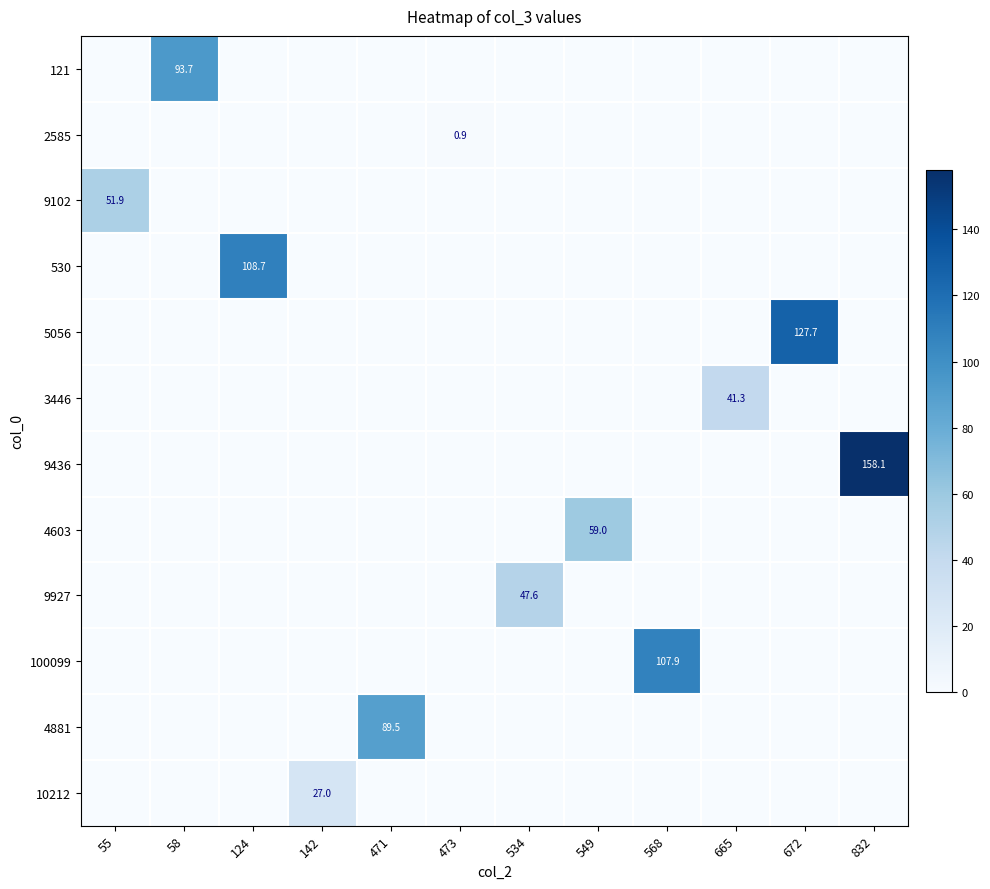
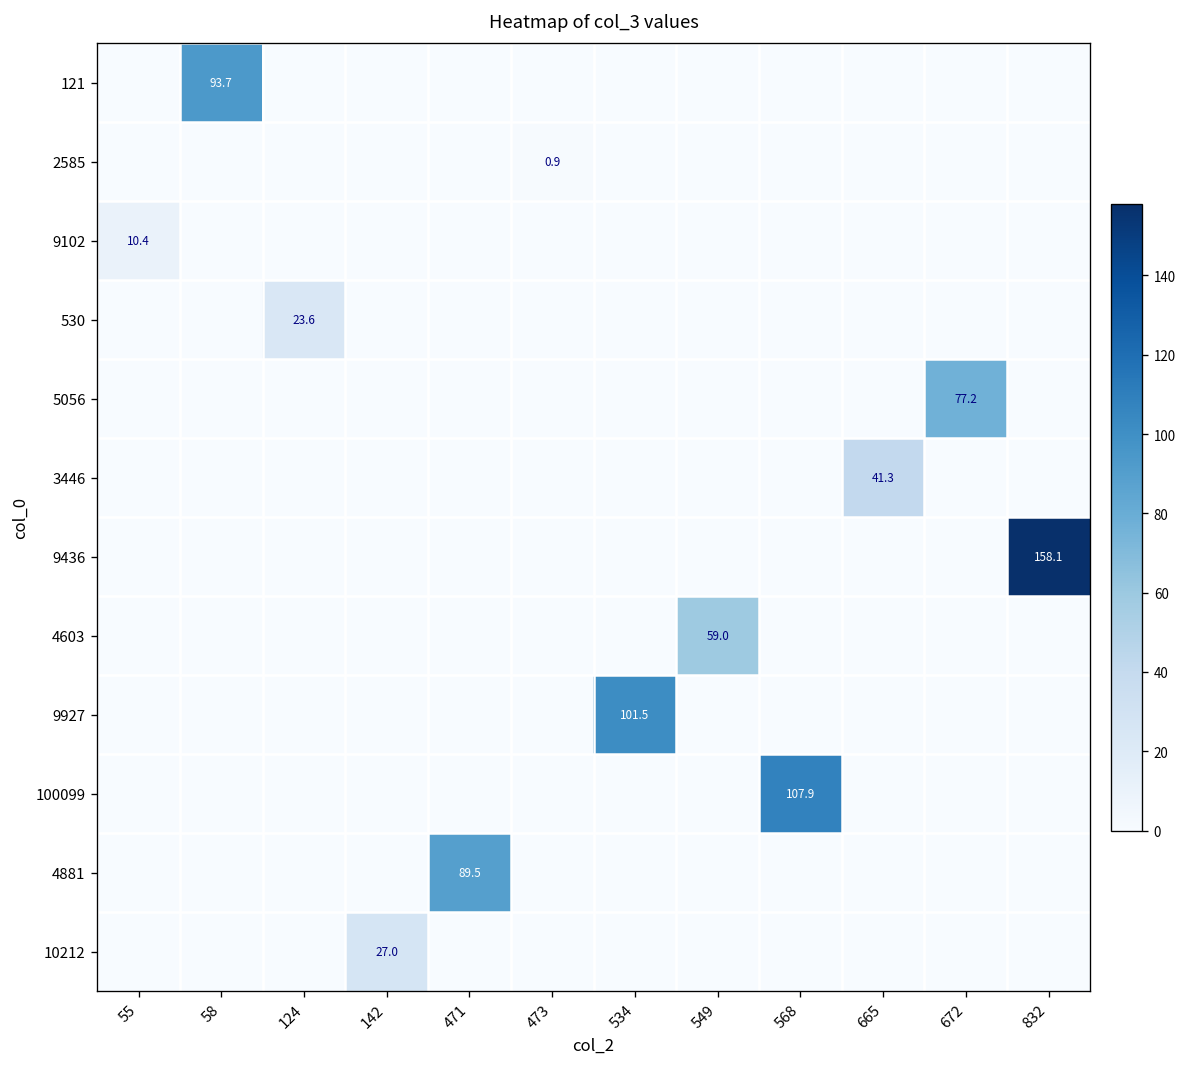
  {
    "121": {
      "58": 93.7
    },
    "2585": {
      "473": 0.9
    },
    "9102": {
-     "55": 51.9
+     "55": 10.4
    },
    "530": {
-     "124": 108.7
+     "124": 23.6
    },
    "5056": {
-     "672": 127.7
+     "672": 77.2
    },
    "3446": {
      "665": 41.3
    },
    "9436": {
      "832": 158.1
    },
    "4603": {
      "549": 59.0
    },
    "9927": {
-     "534": 47.6
+     "534": 101.5
    },
    "100099": {
      "568": 107.9
    },
    "4881": {
      "471": 89.5
    },
    "10212": {
      "142": 27.0
    }
  }
